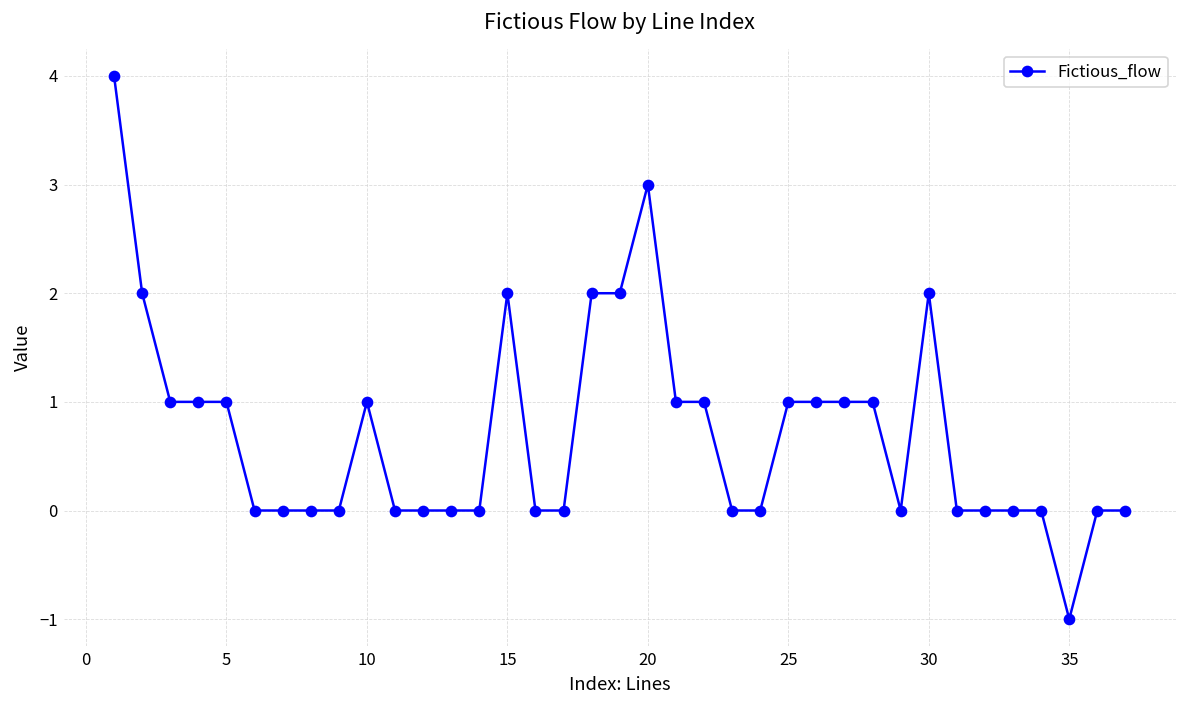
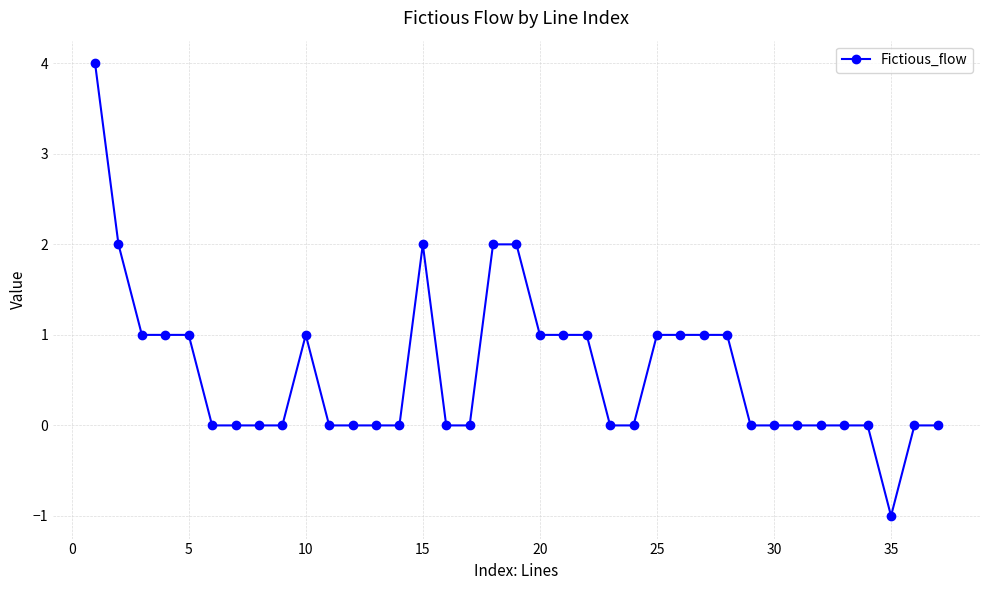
  {
    "5": 1,
    "10": 1,
    "15": 2,
-   "20": 3,
+   "20": 1,
    "25": 1,
-   "30": 2,
+   "30": 0,
    "35": -1
  }
